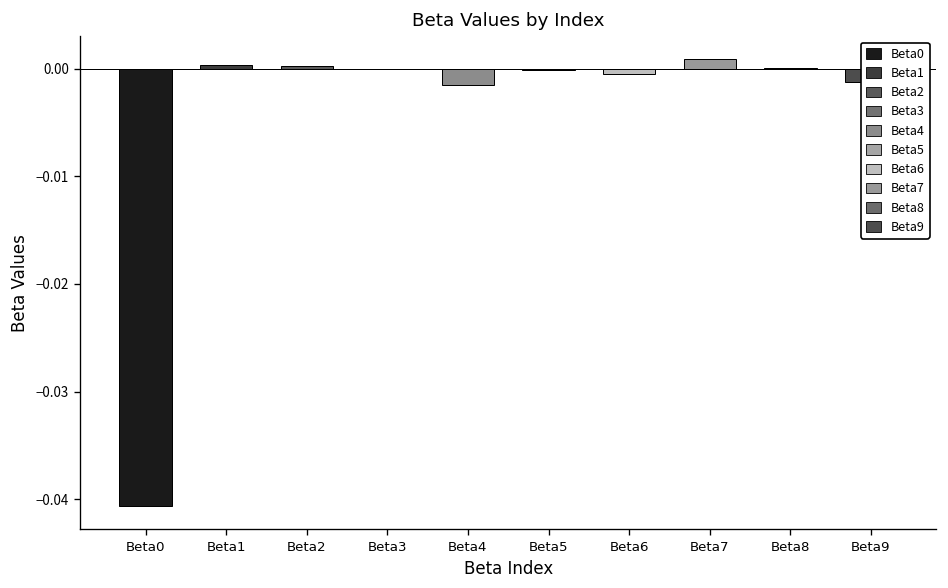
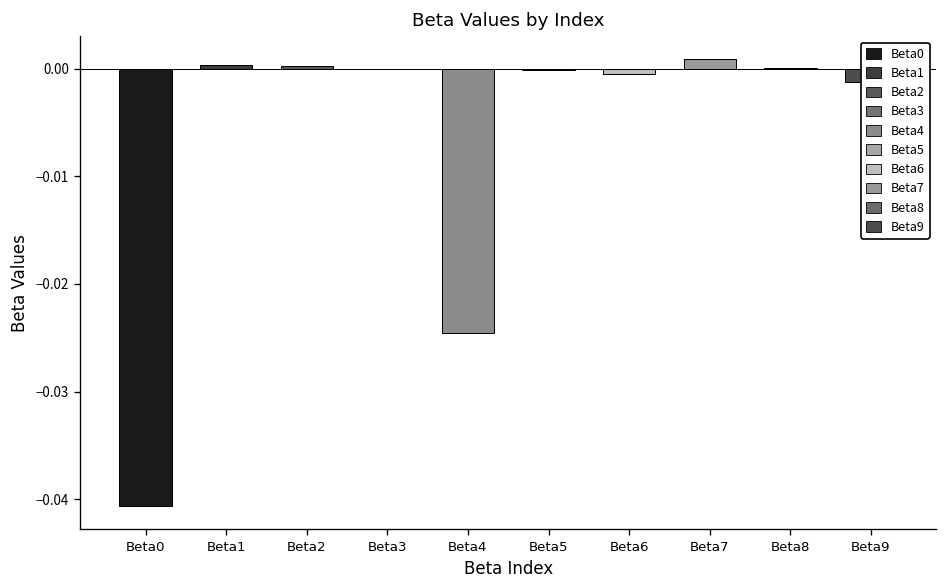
  {
    "Beta0": -0.041,
    "Beta1": 0.000,
    "Beta2": 0.000,
-   "Beta4": -0.002,
+   "Beta4": -0.025,
    "Beta6": 0.000,
    "Beta7": 0.001
  }
